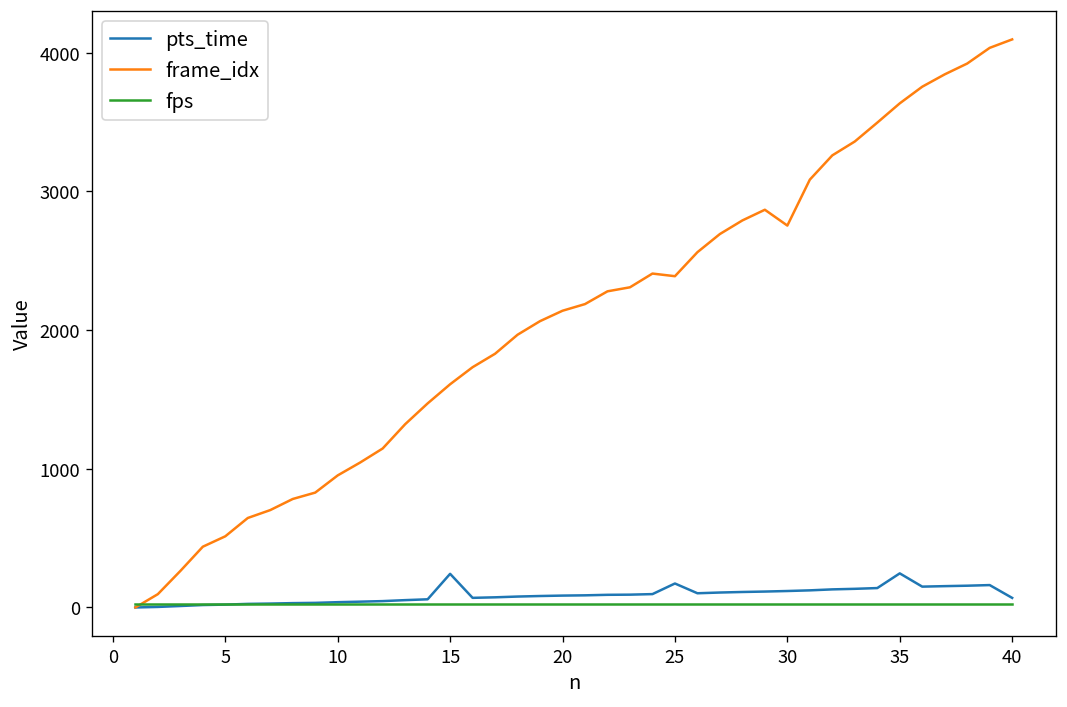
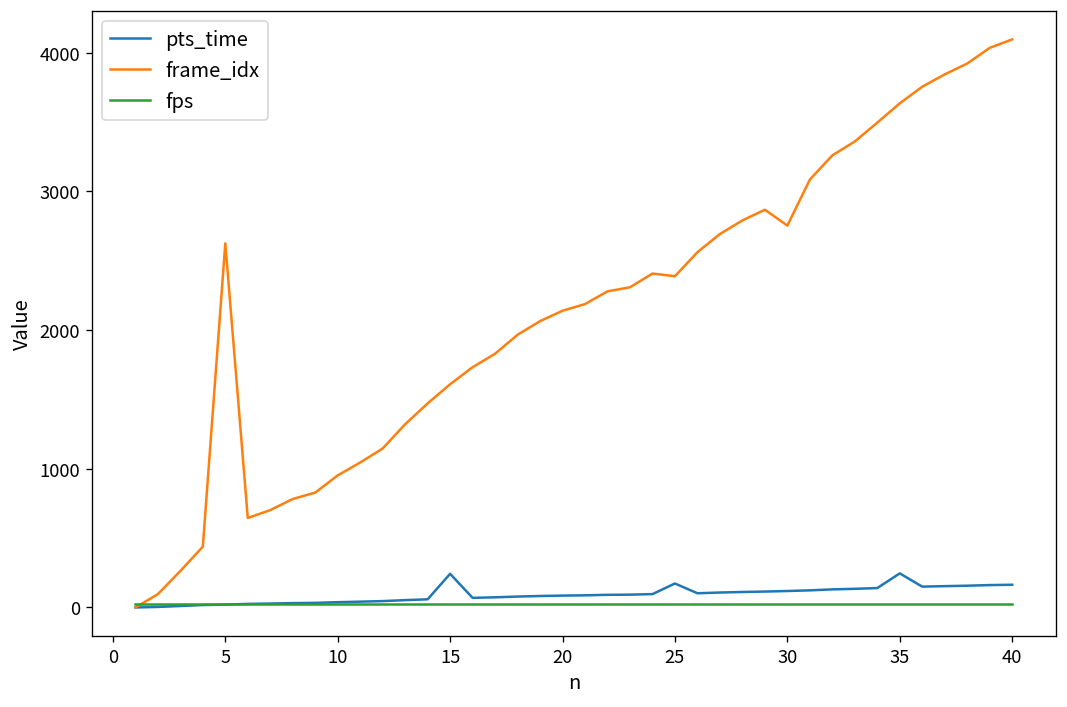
  {
    "pts_time": {
      "15": 240,
      "20": 90,
      "25": 170,
      "30": 120,
      "35": 250,
-     "40": 70
+     "40": 160
    },
    "frame_idx": {
-     "5": 510,
+     "5": 2630,
      "10": 950,
      "15": 1610,
      "20": 2140,
      "25": 2390,
      "30": 2750,
      "35": 3630,
      "40": 4100
    },
    "fps": {
      "15": 30,
      "20": 30,
      "25": 30,
      "30": 30,
      "35": 30,
      "40": 30
    }
  }
